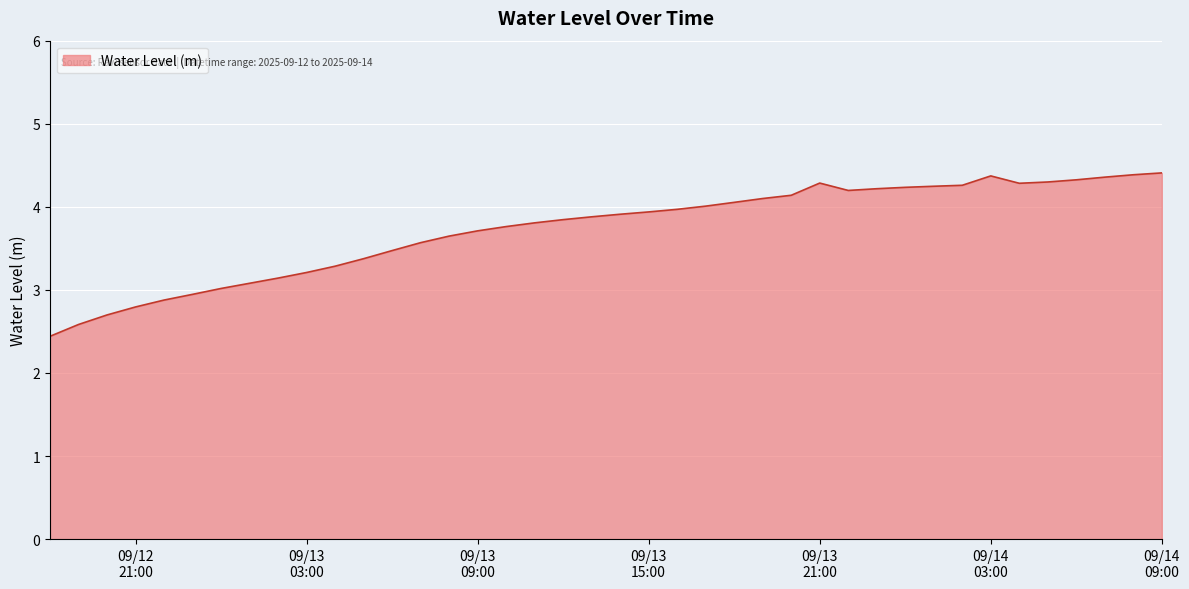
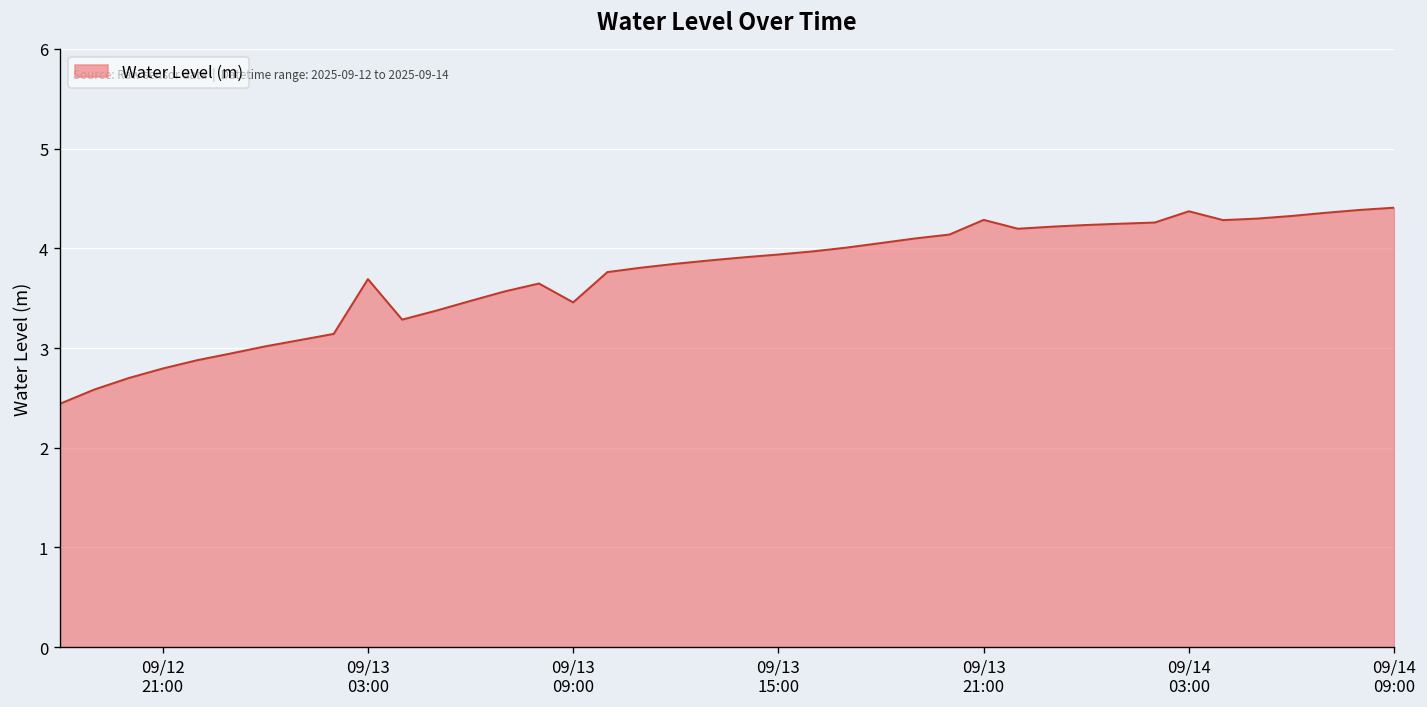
  {
    "09/12 21:00": 2.8,
-   "09/13 03:00": 3.2,
-   "09/13 09:00": 3.7,
+   "09/13 03:00": 3.7,
+   "09/13 09:00": 3.5,
    "09/13 15:00": 3.9,
    "09/13 21:00": 4.3,
    "09/14 03:00": 4.4,
    "09/14 09:00": 4.4
  }
